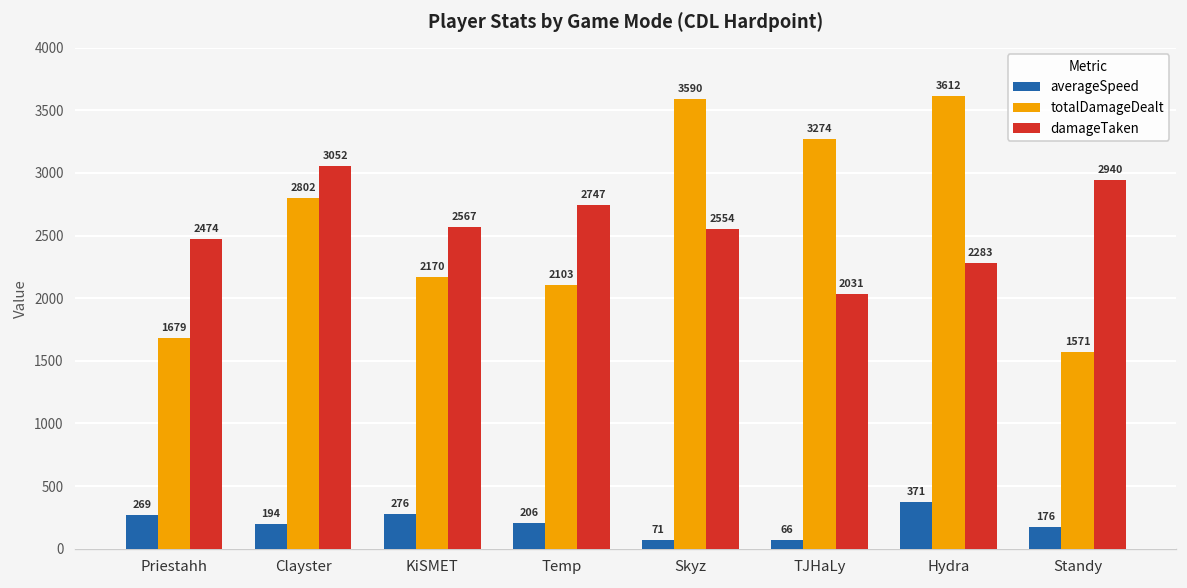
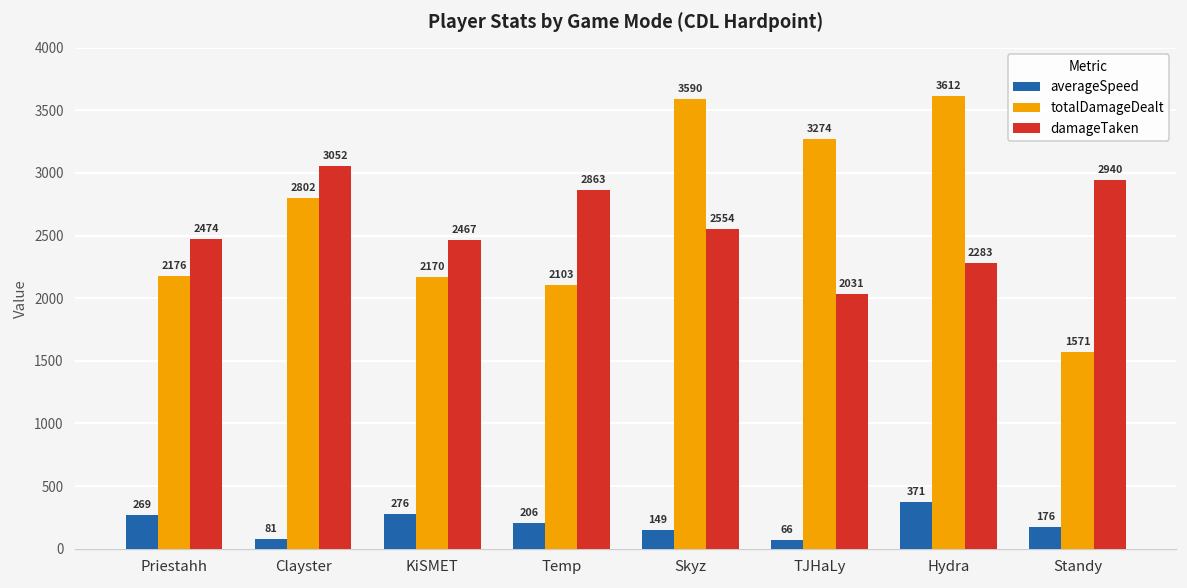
  {
    "averageSpeed": {
      "Priestahh": 269,
-     "Clayster": 194,
+     "Clayster": 81,
      "KiSMET": 276,
      "Temp": 206,
-     "Skyz": 71,
+     "Skyz": 149,
      "TJHaLy": 66,
      "Hydra": 371,
      "Standy": 176
    },
    "totalDamageDealt": {
-     "Priestahh": 1679,
+     "Priestahh": 2176,
      "Clayster": 2802,
      "KiSMET": 2170,
      "Temp": 2103,
      "Skyz": 3590,
      "TJHaLy": 3274,
      "Hydra": 3612,
      "Standy": 1571
    },
    "damageTaken": {
      "Priestahh": 2474,
      "Clayster": 3052,
-     "KiSMET": 2567,
-     "Temp": 2747,
+     "KiSMET": 2467,
+     "Temp": 2863,
      "Skyz": 2554,
      "TJHaLy": 2031,
      "Hydra": 2283,
      "Standy": 2940
    }
  }
